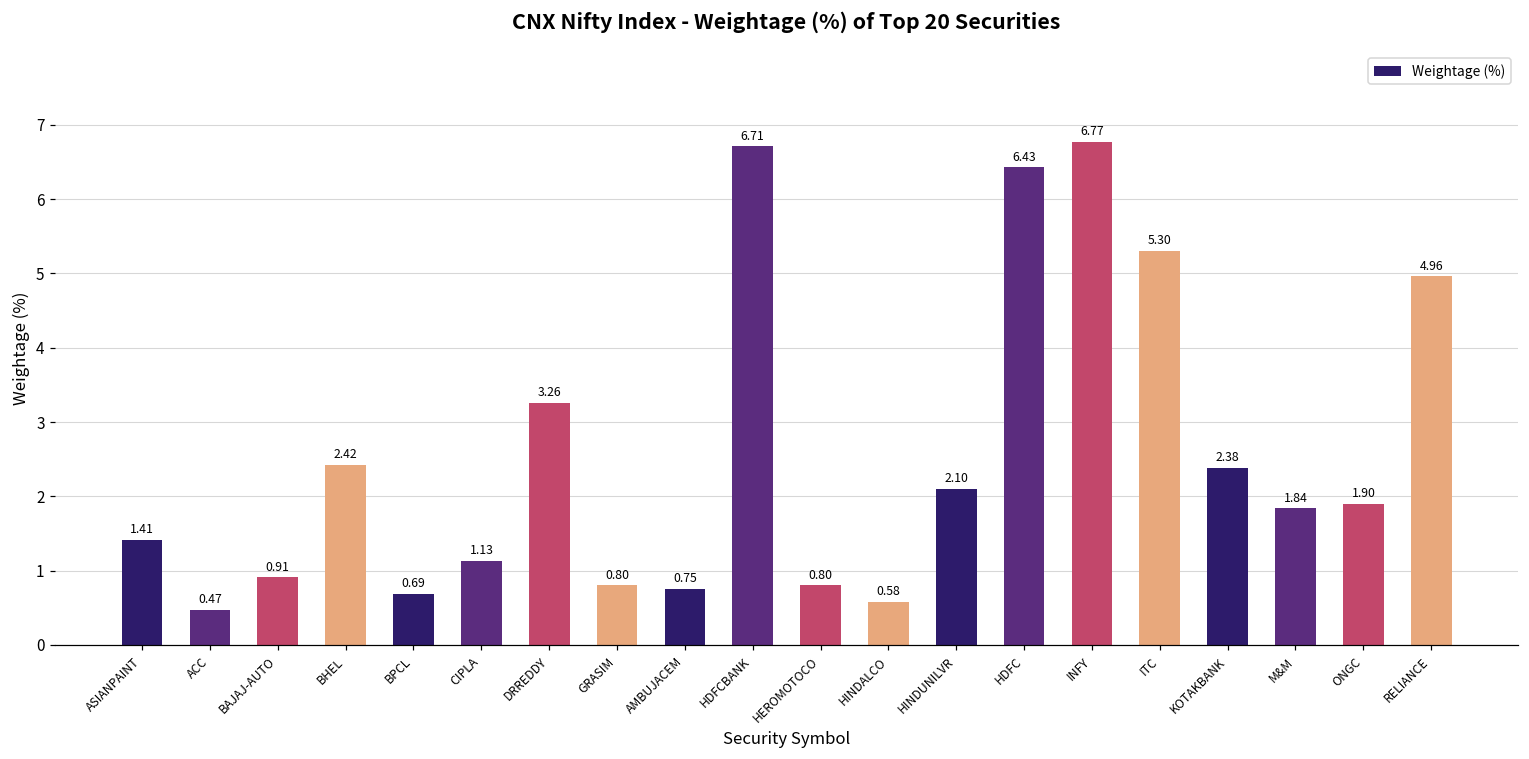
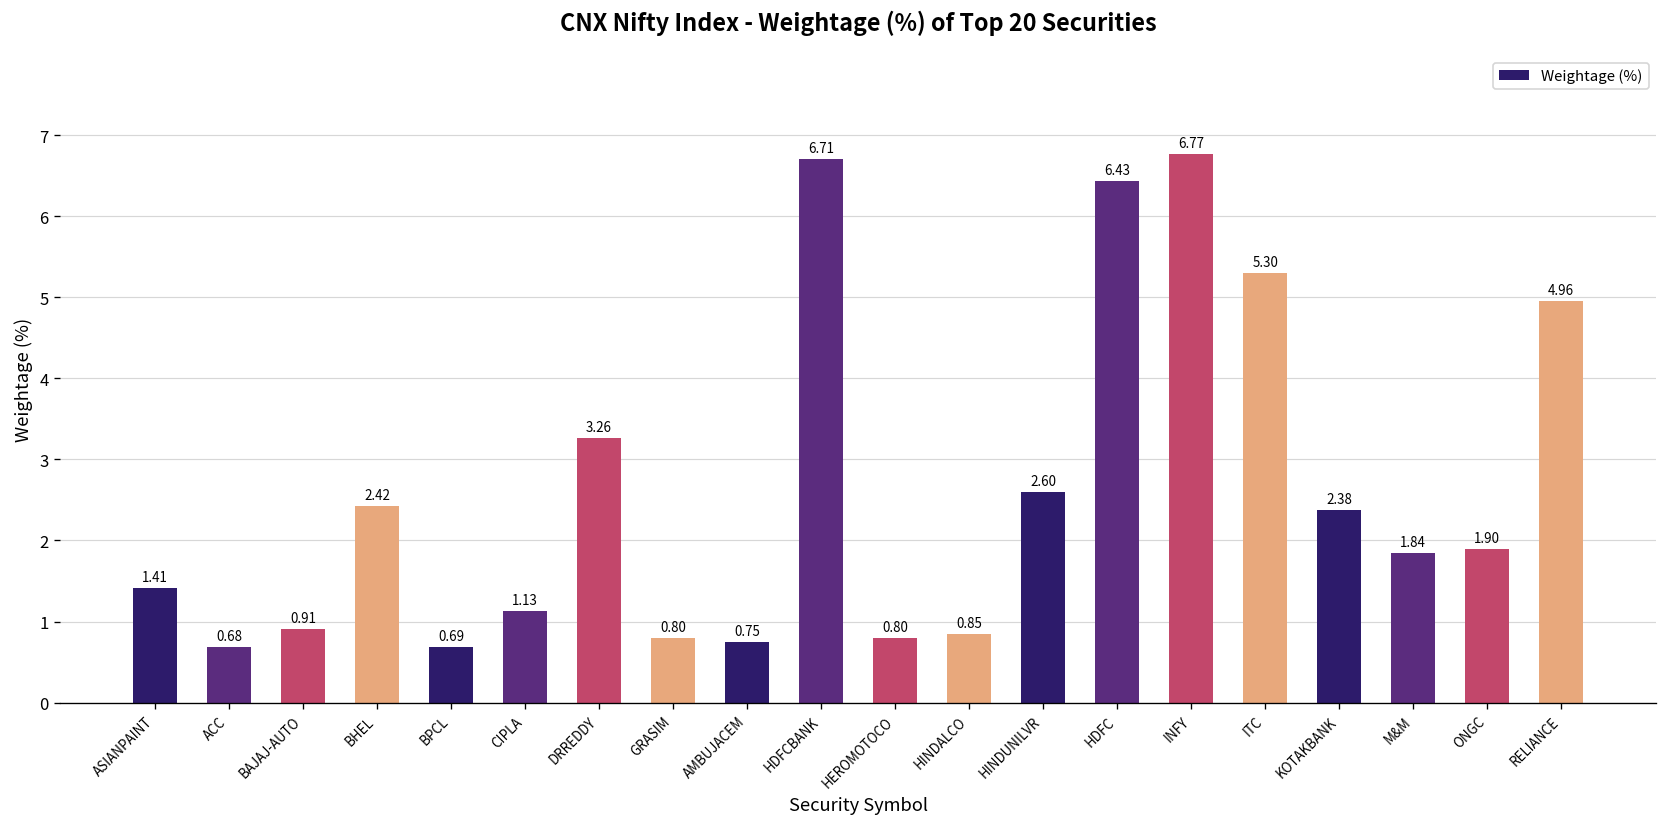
  {
    "ASIANPAINT": 1.41,
-   "ACC": 0.47,
+   "ACC": 0.68,
    "BAJAJ-AUTO": 0.91,
    "BHEL": 2.42,
    "BPCL": 0.69,
    "CIPLA": 1.13,
    "DRREDDY": 3.26,
    "GRASIM": 0.80,
    "AMBUJACEM": 0.75,
    "HDFCBANK": 6.71,
    "HEROMOTOCO": 0.80,
-   "HINDALCO": 0.58,
-   "HINDUNILVR": 2.10,
+   "HINDALCO": 0.85,
+   "HINDUNILVR": 2.60,
    "HDFC": 6.43,
    "INFY": 6.77,
    "ITC": 5.30,
    "KOTAKBANK": 2.38,
    "M&M": 1.84,
    "ONGC": 1.90,
    "RELIANCE": 4.96
  }
